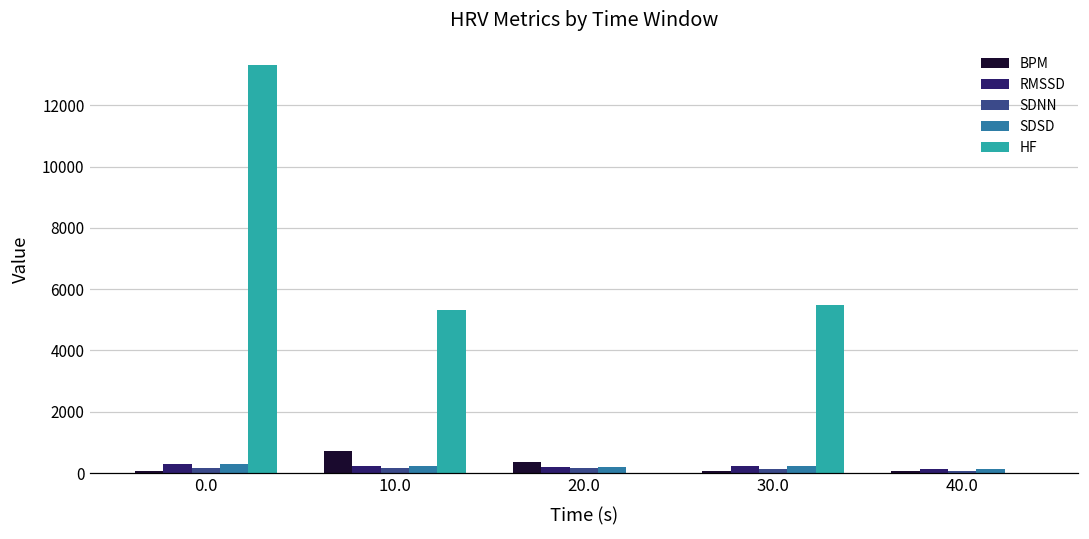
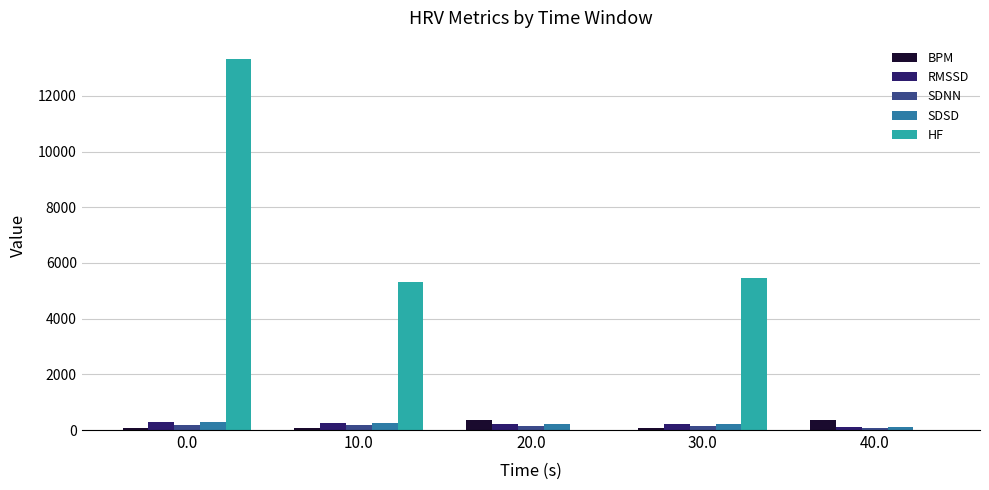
  {
    "BPM": {
-     "10.0": 700,
+     "10.0": 100,
      "20.0": 400,
-     "40.0": 100
+     "40.0": 400
    }
  }
